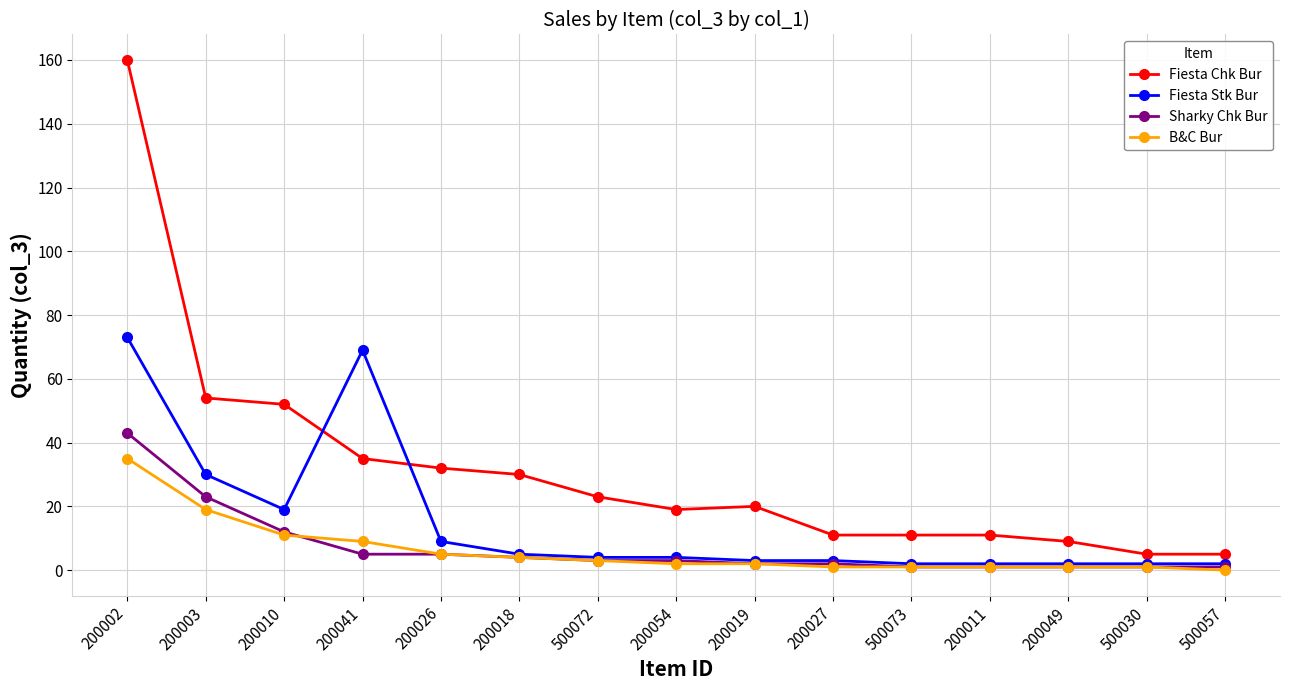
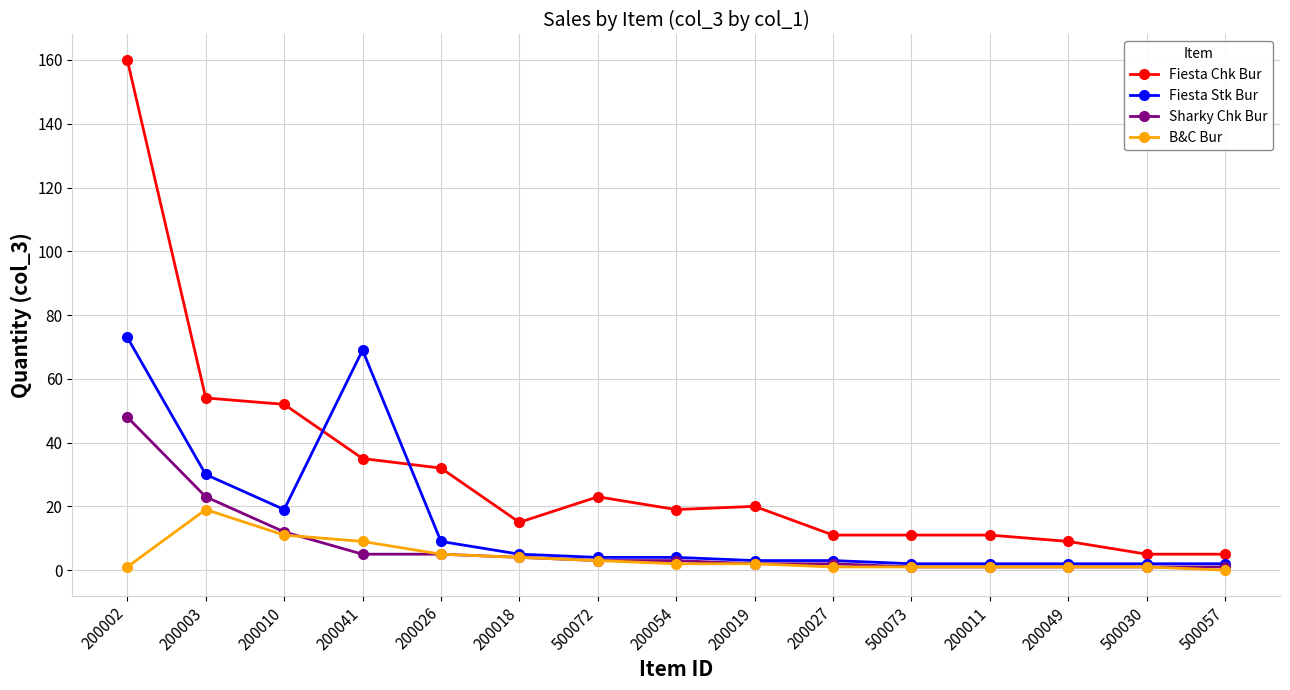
  {
    "Fiesta Chk Bur": {
      "200002": 160,
      "200003": 54,
      "200010": 52,
      "200041": 35,
      "200026": 32,
-     "200018": 30,
+     "200018": 15,
      "500072": 23,
      "200054": 19,
      "200019": 20,
      "200027": 11,
      "500073": 11,
      "200011": 11,
      "200049": 9,
      "500030": 5,
      "500057": 5
    },
    "Fiesta Stk Bur": {
      "200002": 73,
      "200003": 30,
      "200010": 19,
      "200041": 69,
      "200026": 9,
      "200018": 5,
      "500072": 4,
      "200054": 4,
      "200019": 3,
      "200027": 3,
      "500073": 2,
      "200011": 2,
      "200049": 2,
      "500030": 2,
      "500057": 2
    },
    "Sharky Chk Bur": {
-     "200002": 43,
+     "200002": 48,
      "200003": 23,
      "200010": 12,
      "200041": 5,
      "200054": 3,
      "200027": 2,
      "500057": 1
    },
    "B&C Bur": {
-     "200002": 35,
+     "200002": 1,
      "200003": 19,
      "200010": 11,
      "200041": 9,
      "200054": 2,
      "200027": 1,
      "500057": 0
    }
  }
